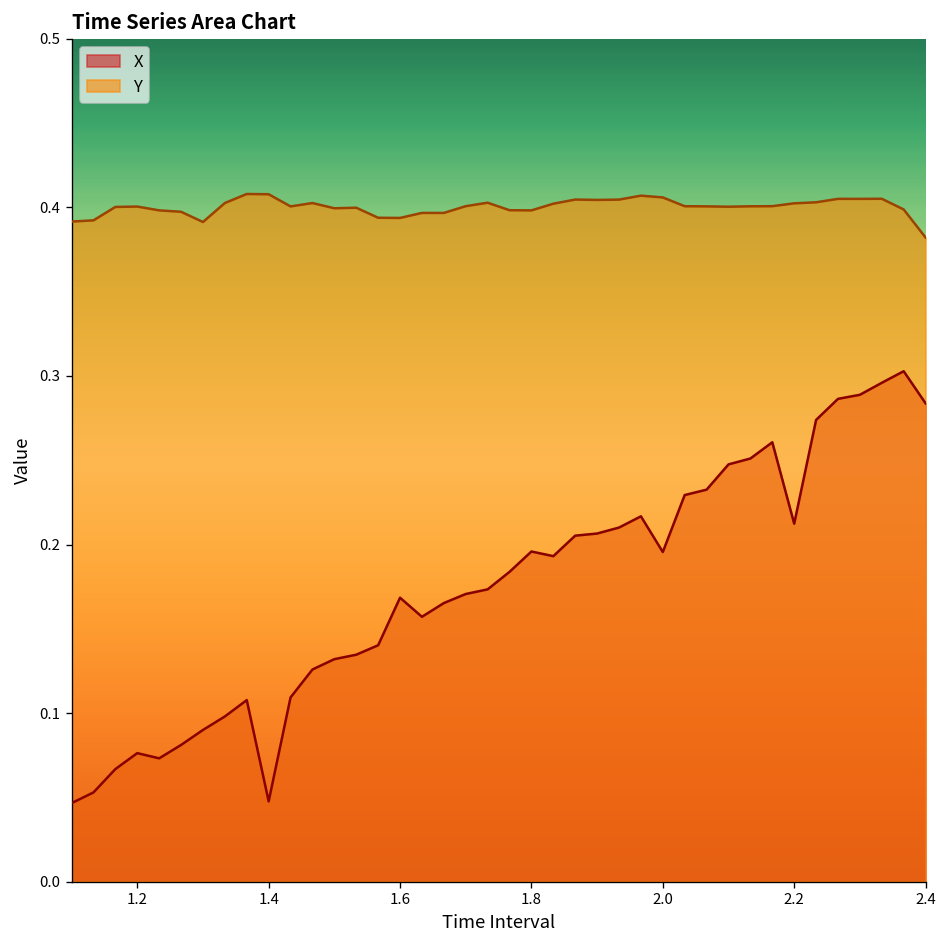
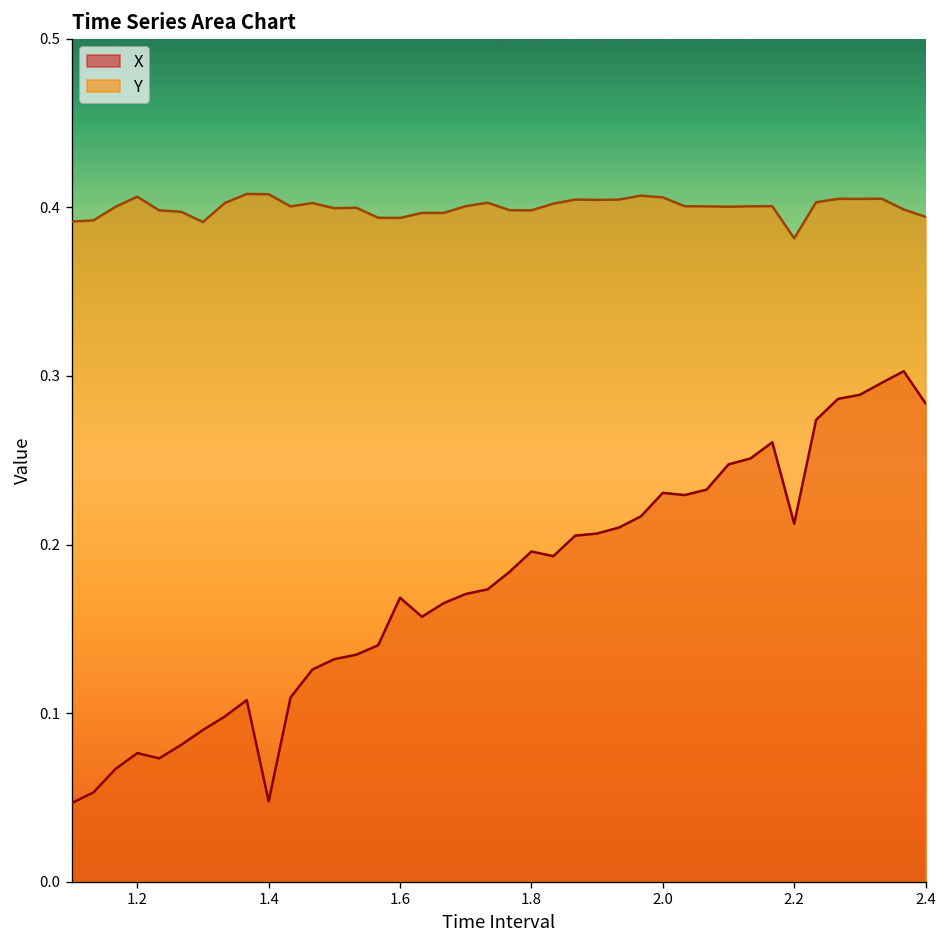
  {
    "X": {
      "1.2": 0.076,
      "1.4": 0.048,
      "1.6": 0.168,
      "1.8": 0.196,
-     "2.0": 0.196,
+     "2.0": 0.231,
      "2.2": 0.212,
      "2.4": 0.284
    },
    "Y": {
-     "1.2": 0.400,
+     "1.2": 0.406,
      "1.4": 0.408,
      "1.6": 0.394,
      "1.8": 0.398,
      "2.0": 0.406,
-     "2.2": 0.402,
-     "2.4": 0.382
+     "2.2": 0.382,
+     "2.4": 0.394
    }
  }
